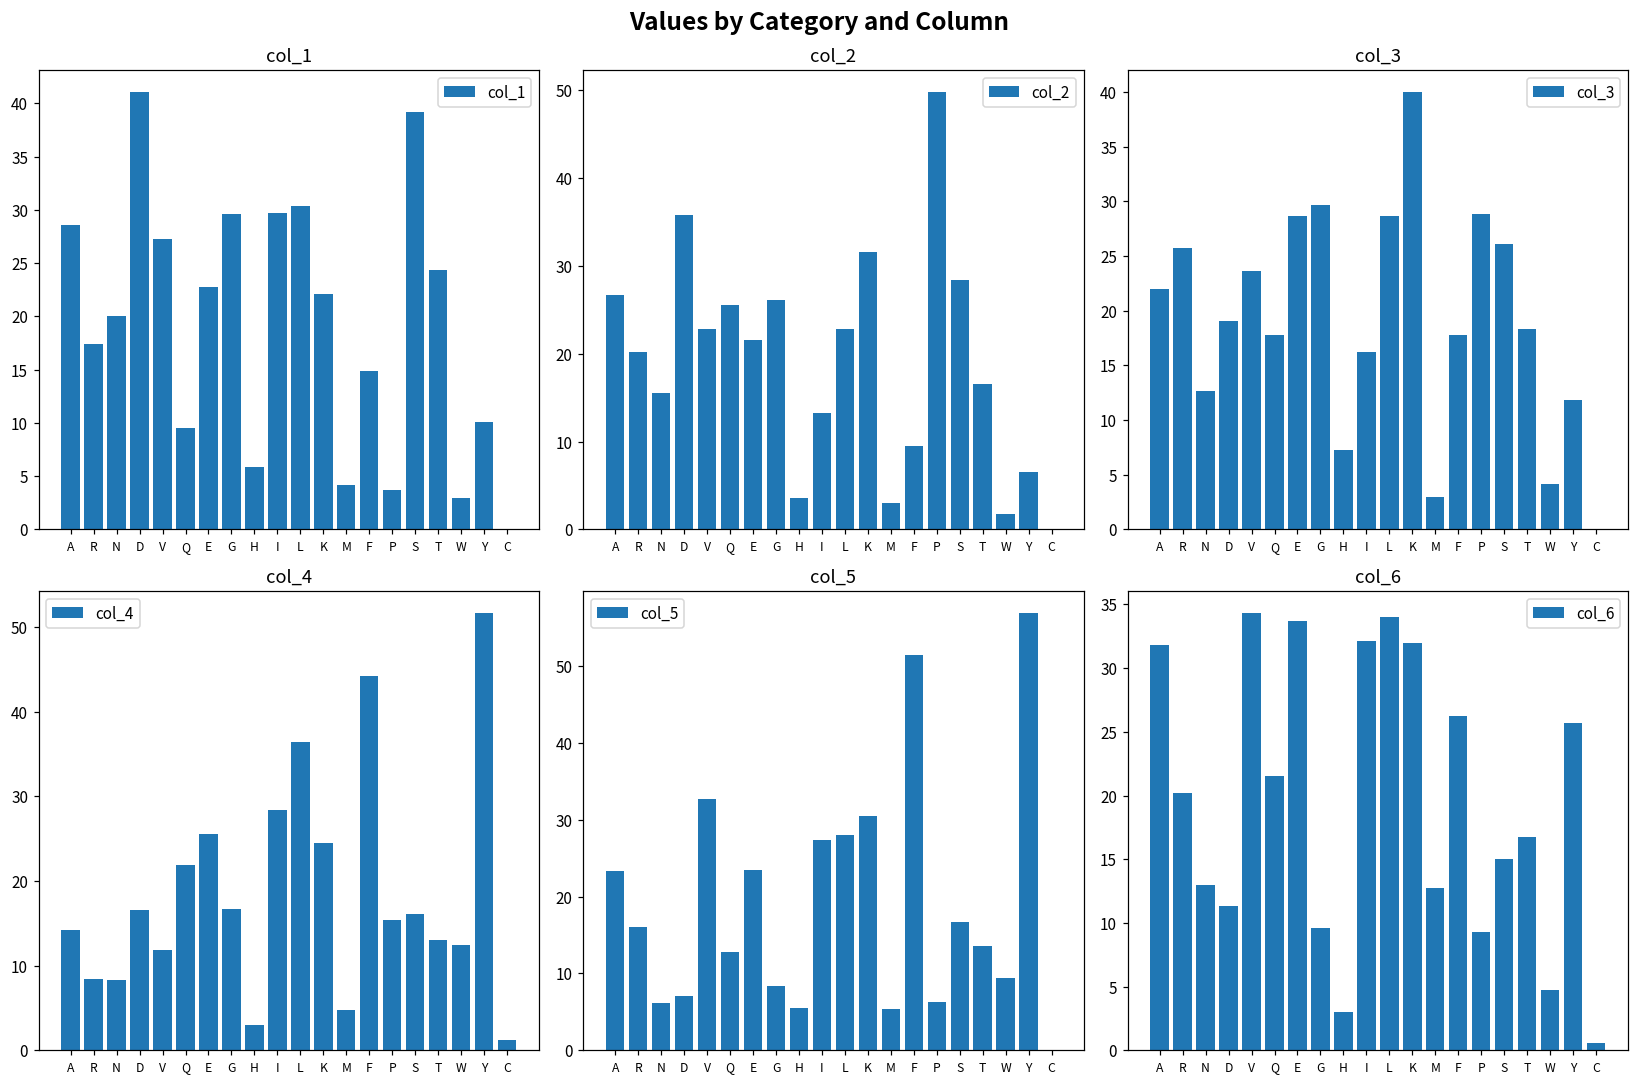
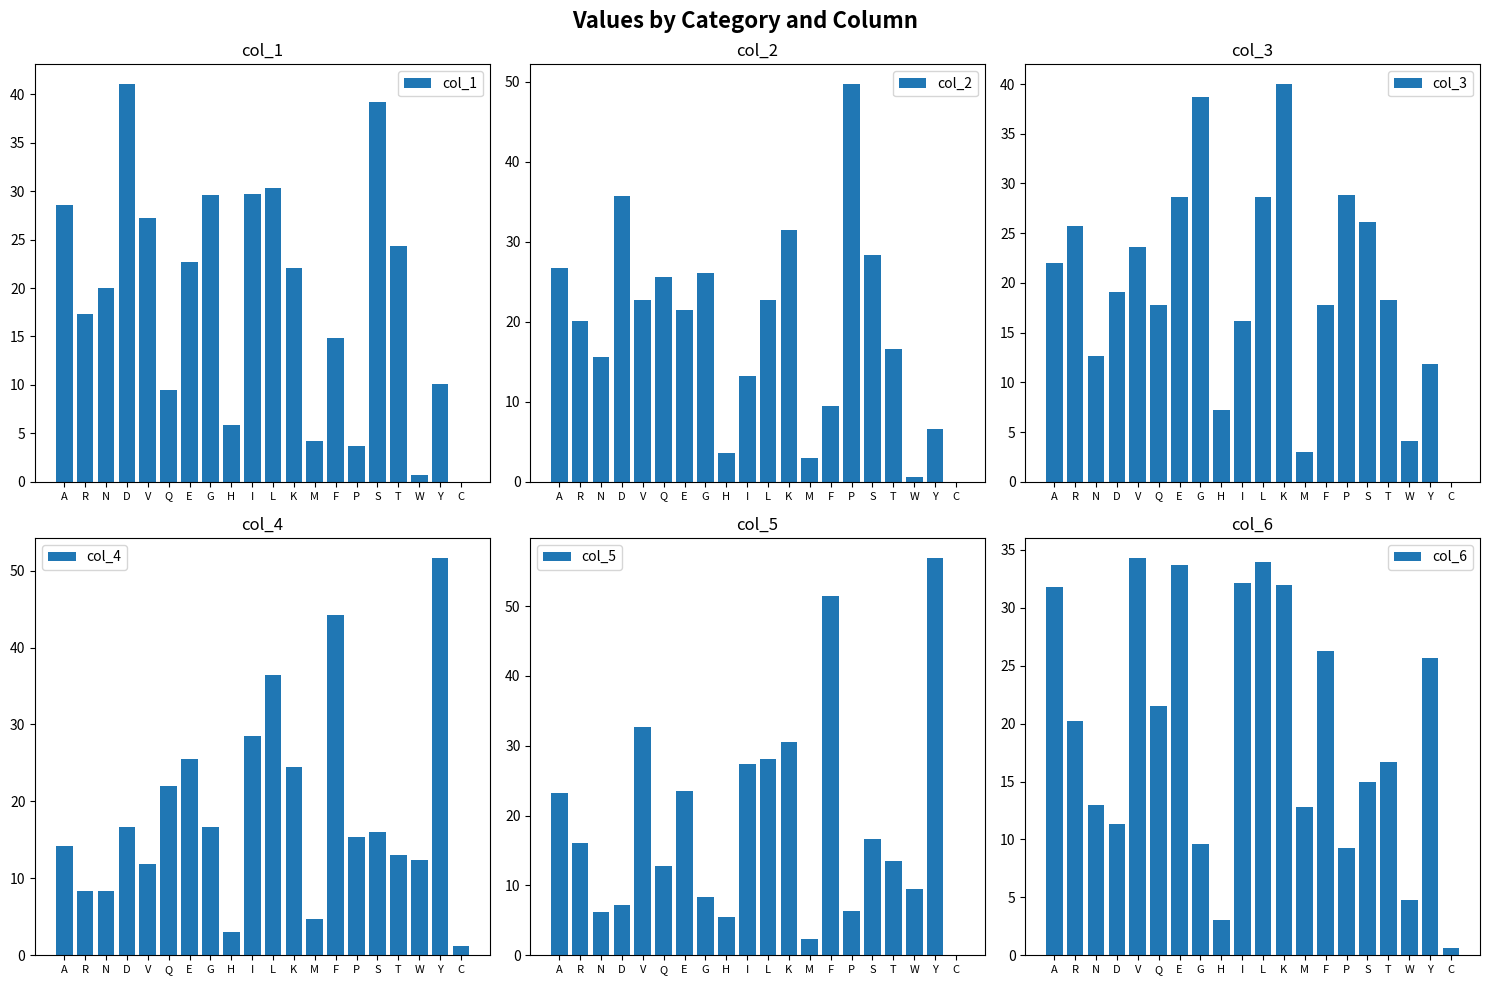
  {
    "col_1": {
      "A": 29,
      "R": 17,
      "N": 20,
      "D": 41,
      "V": 27,
      "Q": 9,
      "E": 23,
      "G": 30,
      "H": 6,
      "I": 30,
      "L": 30,
      "K": 22,
      "M": 4,
      "F": 15,
      "P": 4,
      "S": 39,
      "T": 24,
-     "W": 3,
+     "W": 1,
      "Y": 10,
      "C": 0
    },
    "col_2": {
      "A": 27,
      "R": 20,
      "N": 16,
      "D": 36,
      "V": 23,
      "Q": 26,
      "E": 22,
      "G": 26,
      "H": 4,
      "I": 13,
      "L": 23,
      "K": 32,
      "M": 3,
      "F": 10,
      "P": 50,
      "S": 28,
      "T": 17,
-     "W": 2,
+     "W": 1,
      "Y": 7,
      "C": 0
    },
    "col_3": {
      "A": 22,
      "R": 26,
      "N": 13,
      "D": 19,
      "V": 24,
      "Q": 18,
      "E": 29,
-     "G": 30,
+     "G": 39,
      "H": 7,
      "I": 16,
      "L": 29,
      "K": 40,
      "M": 3,
      "F": 18,
      "P": 29,
      "S": 26,
      "T": 18,
      "W": 4,
      "Y": 12,
      "C": 0
    },
    "col_4": {
      "A": 14,
      "R": 8,
      "N": 8,
      "D": 17,
      "V": 12,
      "Q": 22,
      "E": 26,
      "G": 17,
      "H": 3,
      "I": 28,
      "L": 36,
      "K": 24,
      "M": 5,
      "F": 44,
      "P": 15,
      "S": 16,
      "T": 13,
      "W": 12,
      "Y": 52,
      "C": 1
    },
    "col_5": {
      "A": 23,
      "R": 16,
      "N": 6,
      "D": 7,
      "V": 33,
      "Q": 13,
      "E": 24,
      "G": 8,
      "H": 6,
      "I": 27,
      "L": 28,
      "K": 31,
-     "M": 5,
+     "M": 2,
      "F": 52,
      "P": 6,
      "S": 17,
      "T": 14,
      "W": 9,
      "Y": 57,
      "C": 0
    },
    "col_6": {
      "A": 31.8,
      "R": 20.2,
      "N": 13.0,
      "D": 11.4,
      "V": 34.3,
      "Q": 21.5,
      "E": 33.7,
      "G": 9.6,
      "H": 3.0,
      "I": 32.1,
      "L": 34.0,
      "K": 32.0,
      "M": 12.8,
      "F": 26.3,
      "P": 9.3,
      "S": 15.0,
      "T": 16.7,
      "W": 4.8,
      "Y": 25.7,
      "C": 0.6
    }
  }
